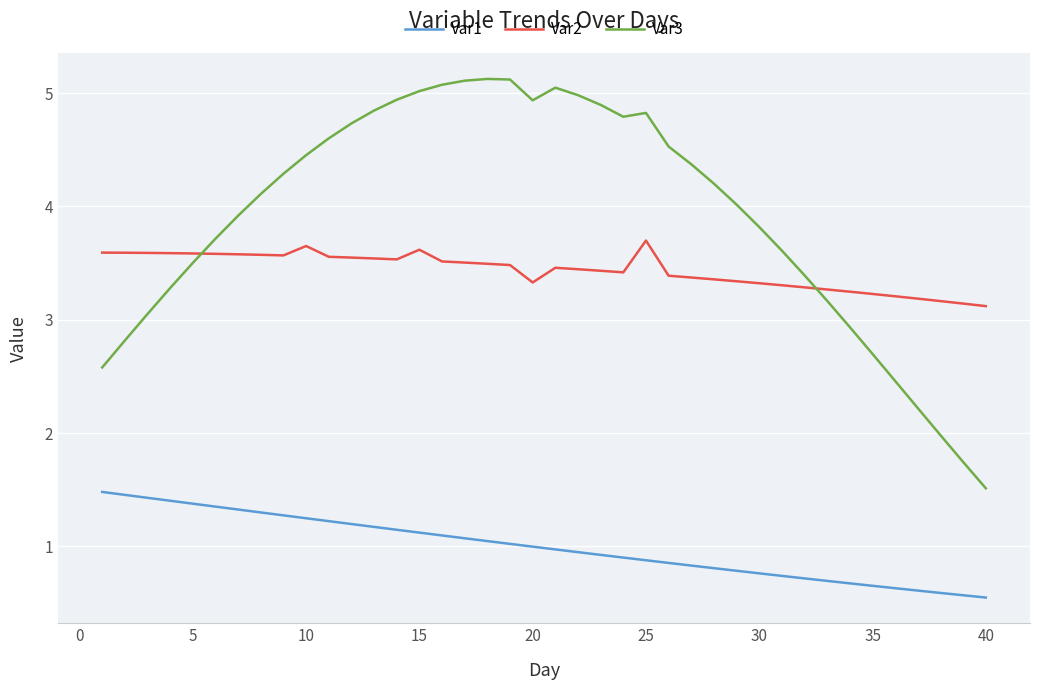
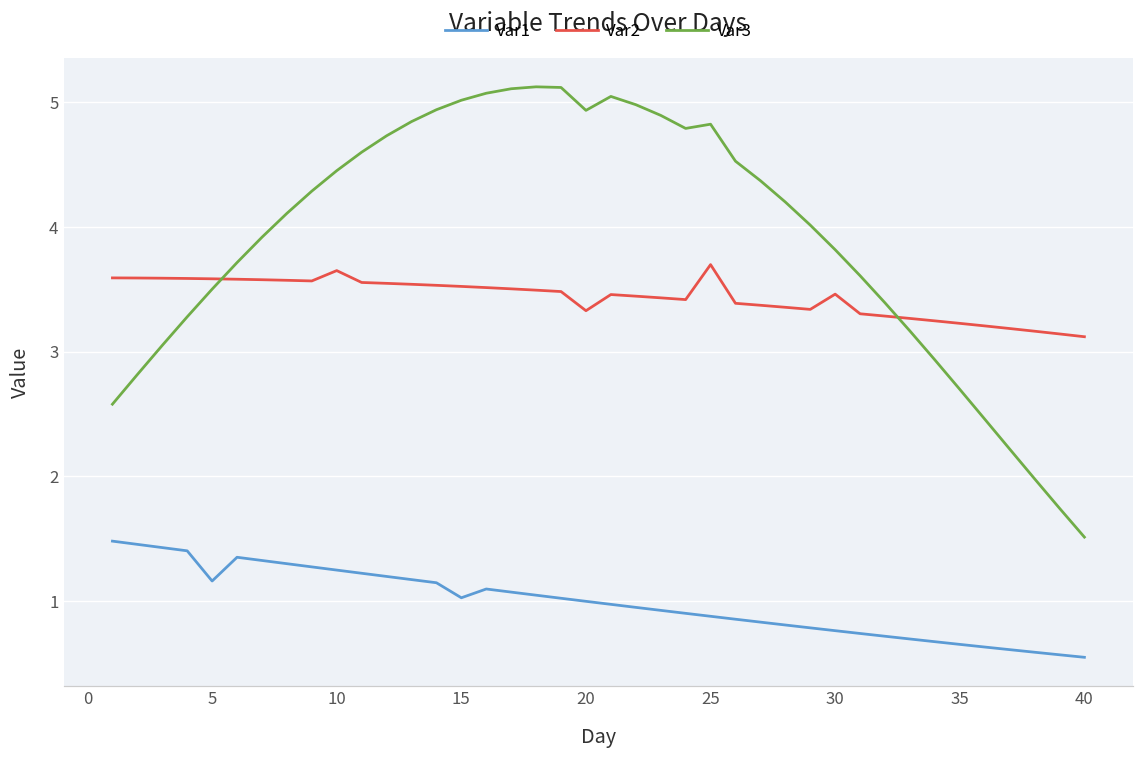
  {
    "Var1": {
-     "5": 1.38,
+     "5": 1.16,
      "10": 1.25,
-     "15": 1.12,
+     "15": 1.03,
      "20": 1.00,
      "25": 0.88,
      "30": 0.76,
      "35": 0.65,
      "40": 0.55
    },
    "Var2": {
      "5": 3.59,
      "10": 3.65,
-     "15": 3.62,
+     "15": 3.52,
      "20": 3.33,
      "25": 3.70,
-     "30": 3.32,
+     "30": 3.46,
      "35": 3.23,
      "40": 3.12
    },
    "Var3": {
      "5": 3.50,
      "10": 4.45,
      "15": 5.02,
      "20": 4.94,
      "25": 4.83,
      "30": 3.82,
      "35": 2.70,
      "40": 1.51
    }
  }
